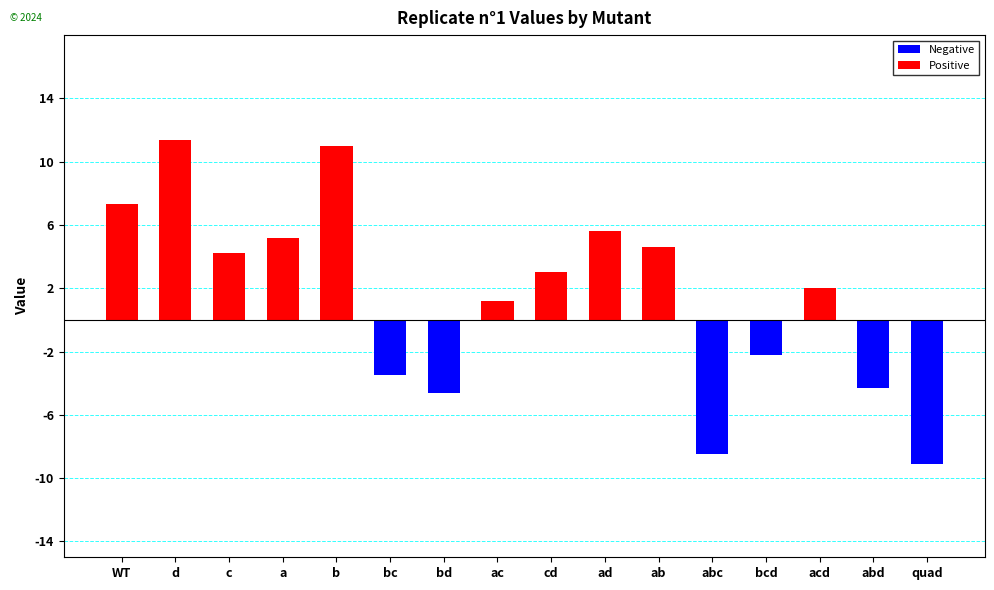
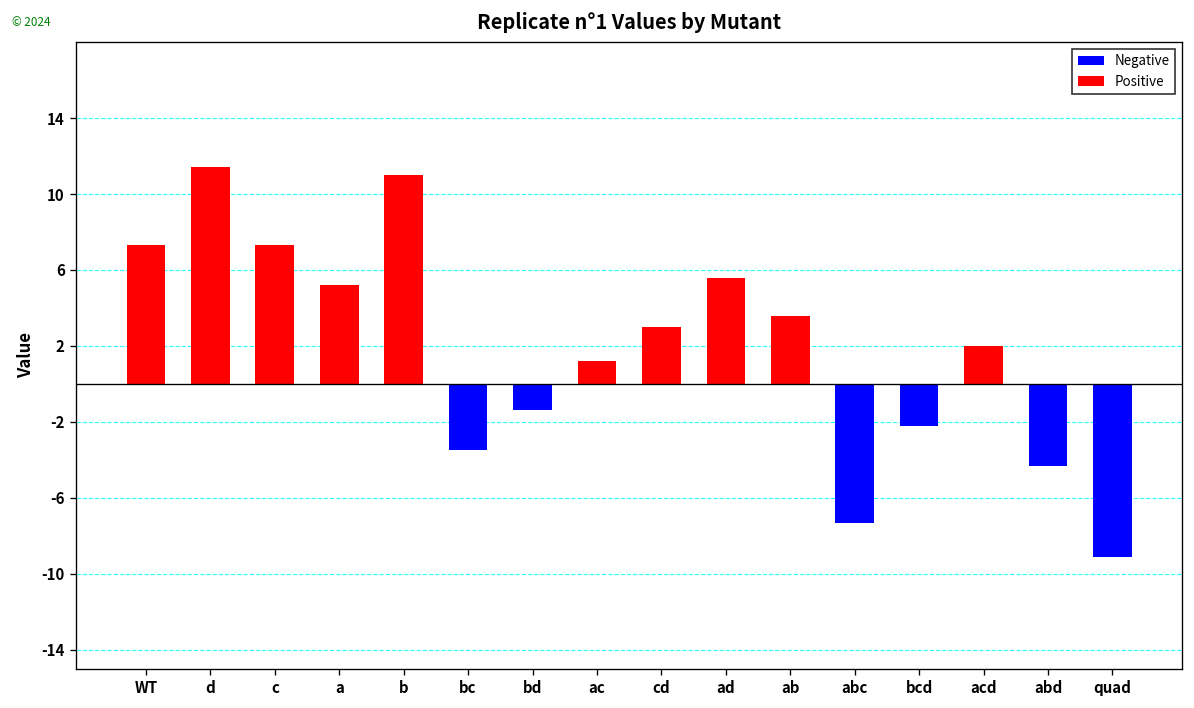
  {
    "WT": 7.3,
    "d": 11.4,
-   "c": 4.2,
+   "c": 7.3,
    "a": 5.2,
    "b": 11.0,
    "bc": -3.5,
-   "bd": -4.6,
+   "bd": -1.4,
    "ac": 1.2,
    "cd": 3.0,
    "ad": 5.6,
-   "ab": 4.6,
-   "abc": -8.5,
+   "ab": 3.6,
+   "abc": -7.3,
    "bcd": -2.2,
    "acd": 2.0,
    "abd": -4.3,
    "quad": -9.1
  }
